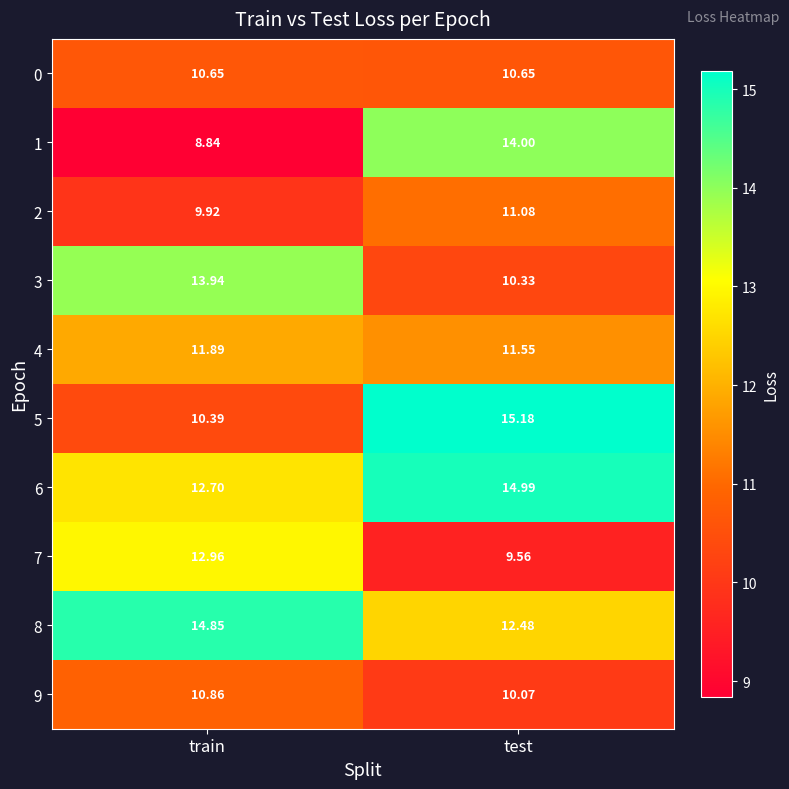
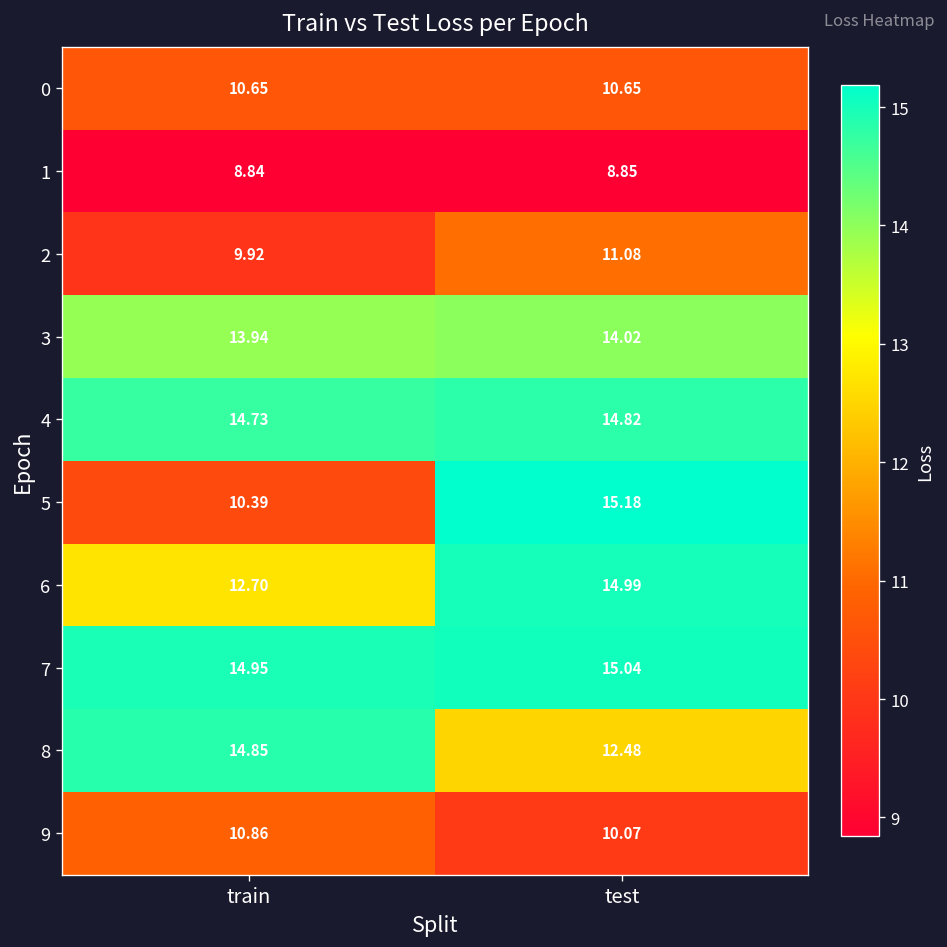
  {
    "0": {
      "train": 10.65,
      "test": 10.65
    },
    "1": {
      "train": 8.84,
-     "test": 14.00
+     "test": 8.85
    },
    "2": {
      "train": 9.92,
      "test": 11.08
    },
    "3": {
      "train": 13.94,
-     "test": 10.33
+     "test": 14.02
    },
    "4": {
-     "train": 11.89,
-     "test": 11.55
+     "train": 14.73,
+     "test": 14.82
    },
    "5": {
      "train": 10.39,
      "test": 15.18
    },
    "6": {
      "train": 12.70,
      "test": 14.99
    },
    "7": {
-     "train": 12.96,
-     "test": 9.56
+     "train": 14.95,
+     "test": 15.04
    },
    "8": {
      "train": 14.85,
      "test": 12.48
    },
    "9": {
      "train": 10.86,
      "test": 10.07
    }
  }
